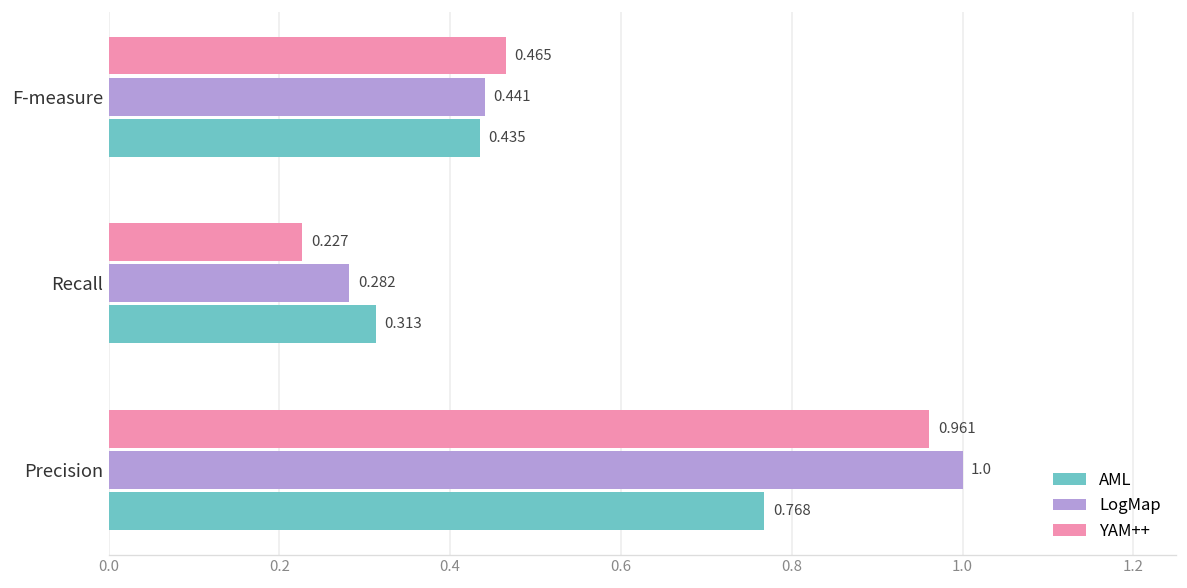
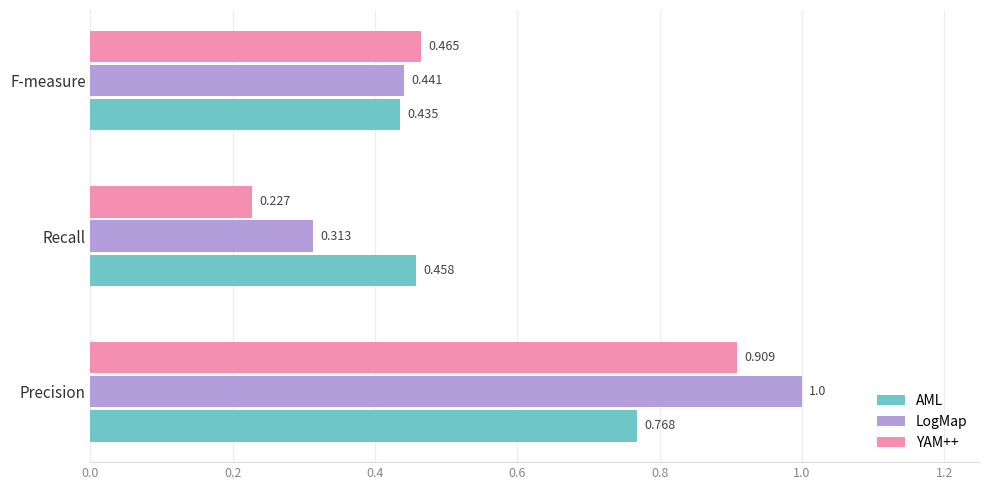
  {
    "AML": {
      "F-measure": 0.435,
-     "Recall": 0.313,
+     "Recall": 0.458,
      "Precision": 0.768
    },
    "LogMap": {
      "F-measure": 0.441,
-     "Recall": 0.282,
+     "Recall": 0.313,
      "Precision": 1.0
    },
    "YAM++": {
      "F-measure": 0.465,
      "Recall": 0.227,
-     "Precision": 0.961
+     "Precision": 0.909
    }
  }
